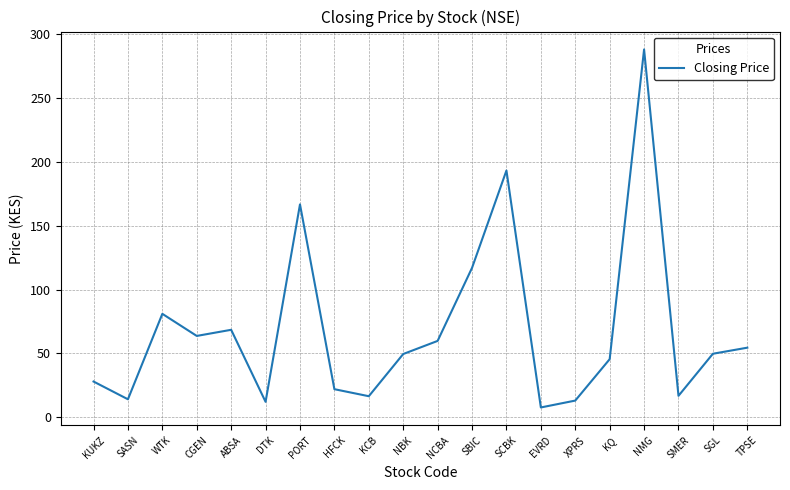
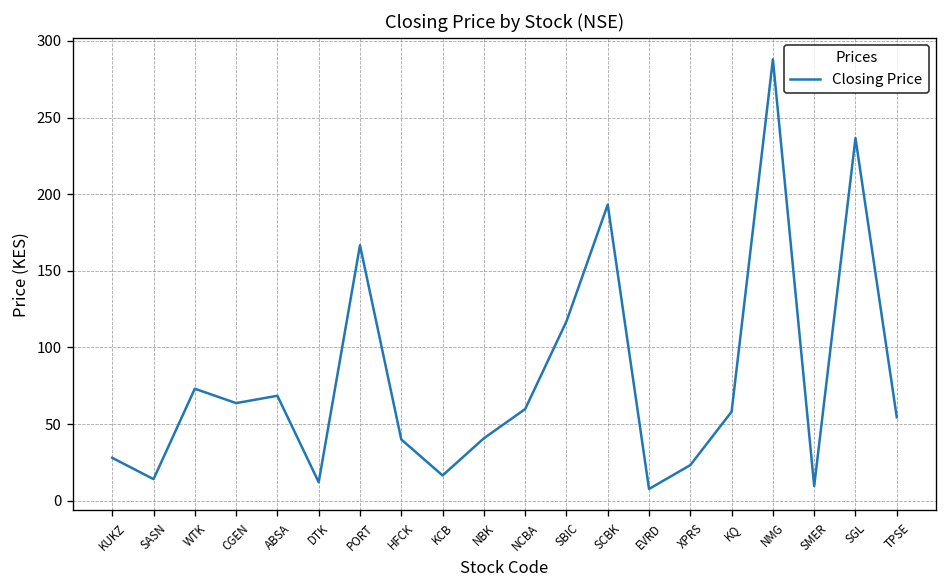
  {
    "KUKZ": 28,
    "SASN": 14,
-   "WTK": 81,
+   "WTK": 73,
    "CGEN": 64,
    "ABSA": 69,
    "DTK": 12,
    "PORT": 167,
-   "HFCK": 22,
+   "HFCK": 40,
    "KCB": 17,
-   "NBK": 50,
+   "NBK": 41,
    "NCBA": 60,
    "SBIC": 117,
    "SCBK": 193,
    "EVRD": 8,
-   "XPRS": 13,
-   "KQ": 46,
+   "XPRS": 23,
+   "KQ": 58,
    "NMG": 288,
-   "SMER": 17,
-   "SGL": 50,
+   "SMER": 10,
+   "SGL": 237,
    "TPSE": 55
  }
